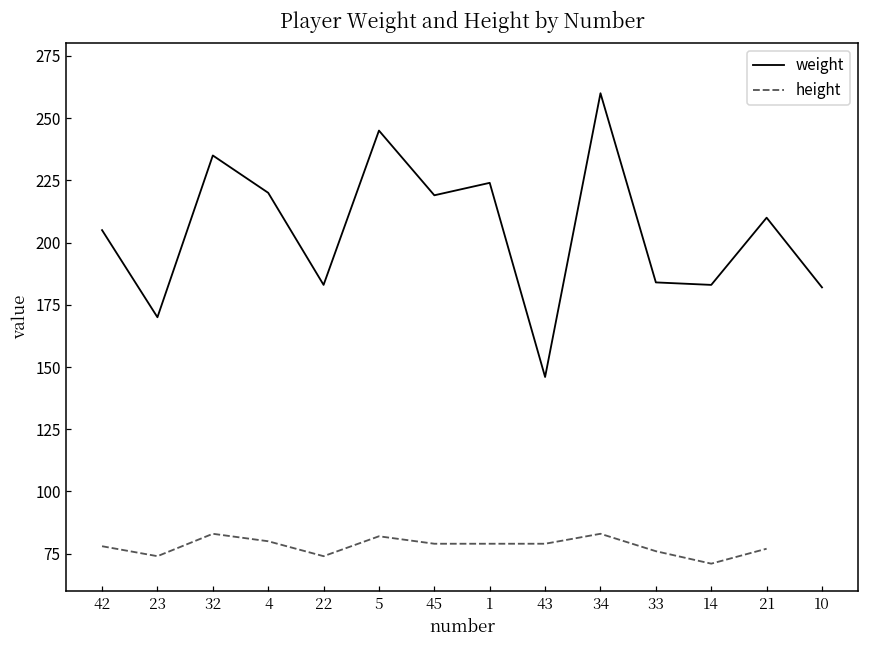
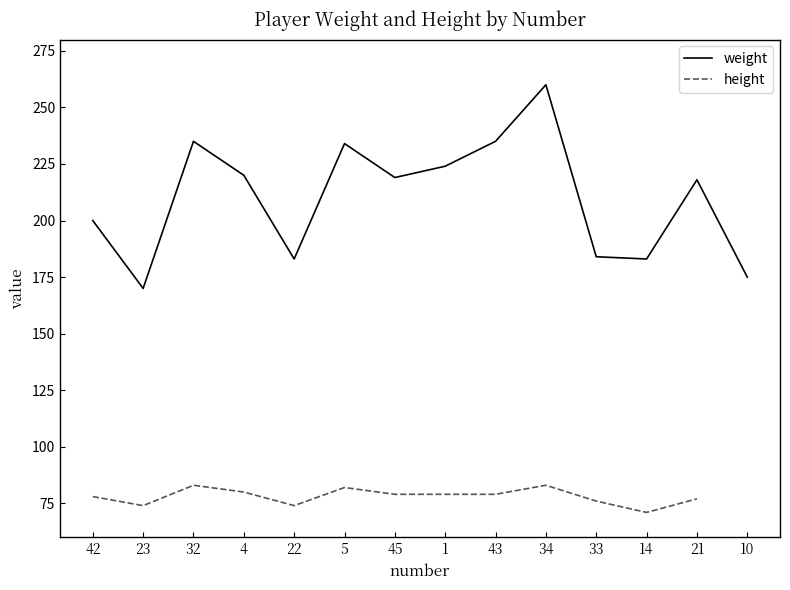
  {
    "weight": {
-     "42": 205,
+     "42": 200,
      "23": 170,
      "32": 235,
      "4": 220,
      "22": 183,
-     "5": 245,
+     "5": 234,
      "45": 219,
      "1": 224,
-     "43": 146,
+     "43": 235,
      "34": 260,
      "33": 184,
      "14": 183,
-     "21": 210,
-     "10": 182
+     "21": 218,
+     "10": 175
    },
    "height": {
      "42": 78,
      "23": 74,
      "32": 83,
      "4": 80,
      "22": 74,
      "5": 82,
      "45": 79,
      "1": 79,
      "43": 79,
      "34": 83,
      "33": 76,
      "14": 71,
      "21": 77
    }
  }
